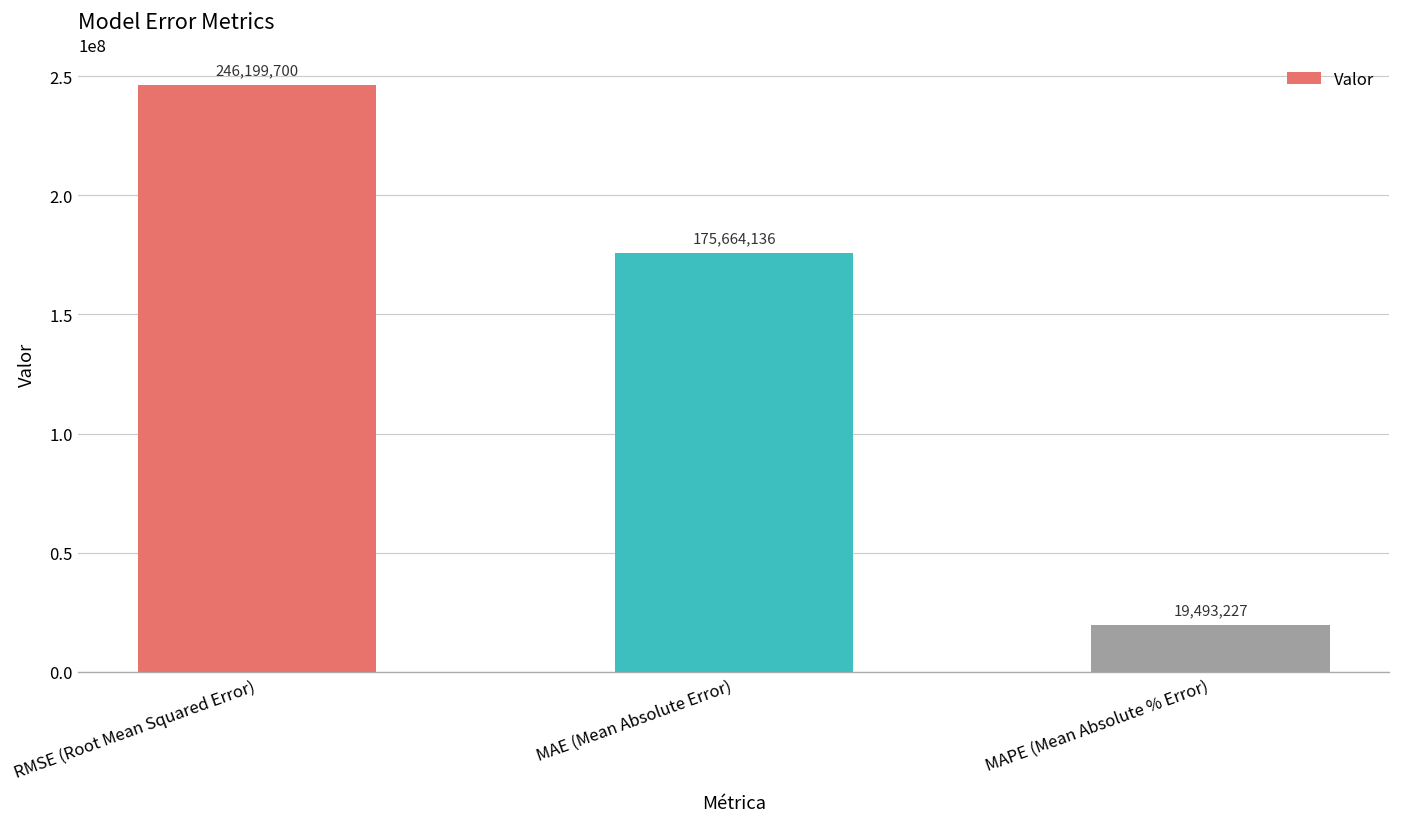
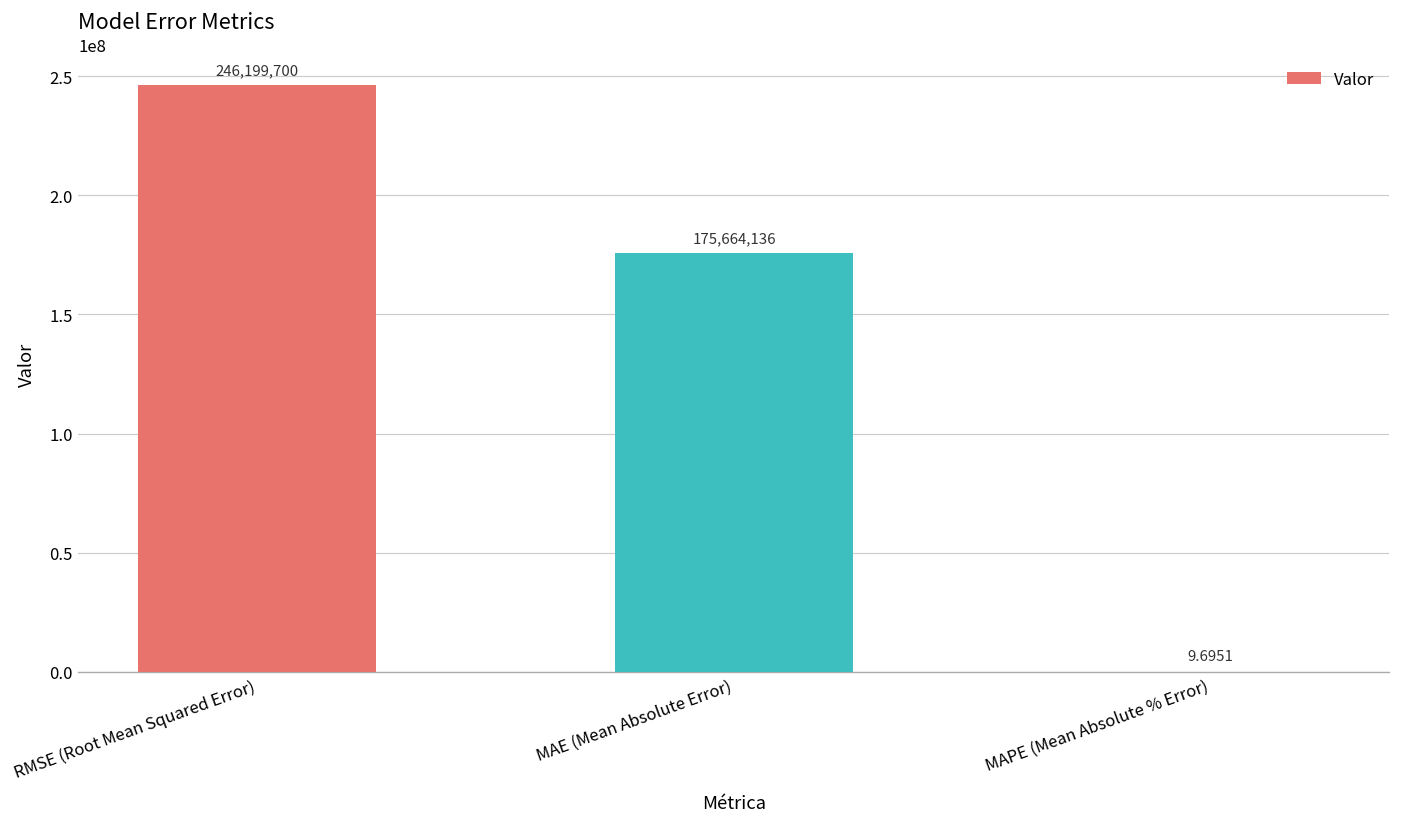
  {
    "RMSE (Root Mean Squared Error)": "246,199,700",
    "MAE (Mean Absolute Error)": "175,664,136",
-   "MAPE (Mean Absolute % Error)": "19,493,227"
+   "MAPE (Mean Absolute % Error)": "9.6951"
  }
